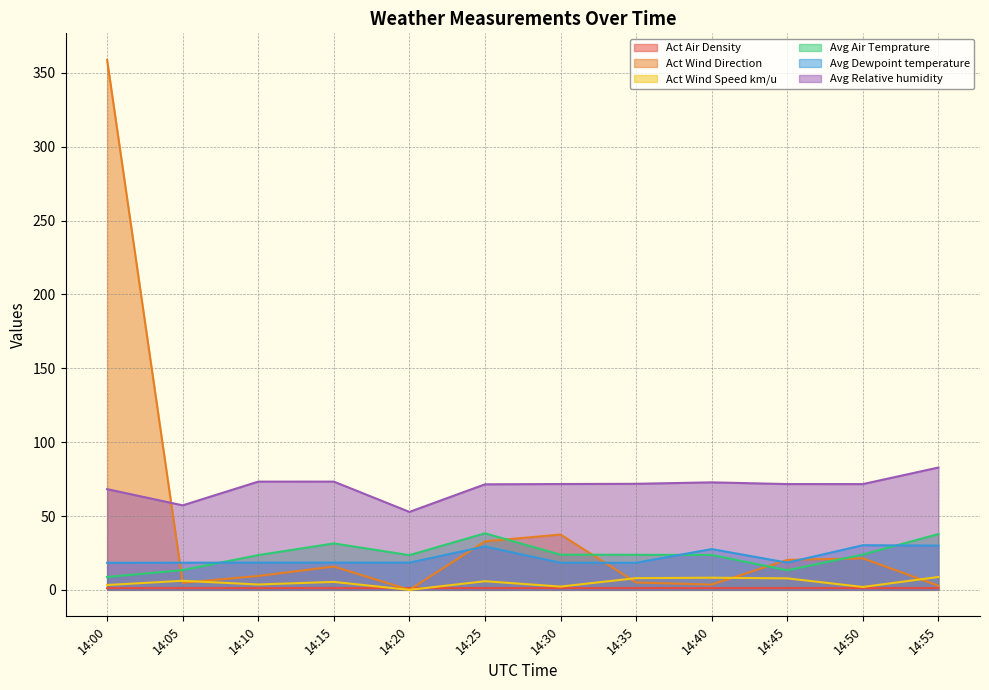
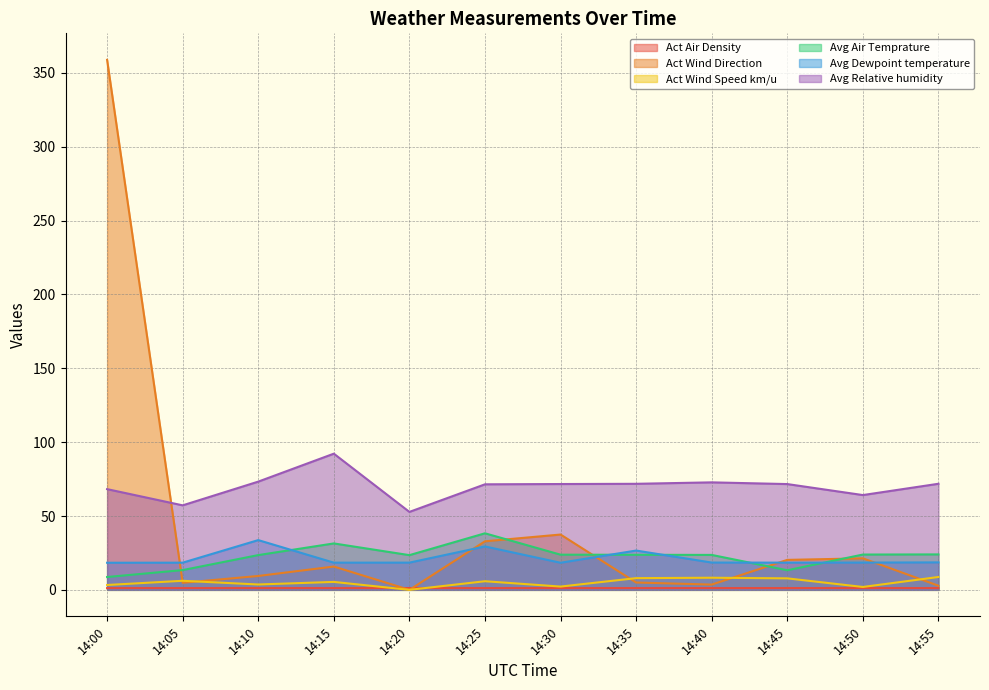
  {
    "Avg Air Temprature": {
      "14:00": 9,
      "14:05": 13,
      "14:10": 24,
      "14:15": 31,
      "14:20": 23,
      "14:25": 38,
      "14:30": 24,
      "14:35": 24,
      "14:40": 24,
      "14:45": 13,
      "14:50": 24,
-     "14:55": 38
+     "14:55": 24
    },
    "Avg Dewpoint temperature": {
      "14:00": 18,
      "14:05": 18,
-     "14:10": 18,
+     "14:10": 34,
      "14:15": 18,
      "14:20": 18,
      "14:25": 29,
      "14:30": 18,
-     "14:35": 18,
-     "14:40": 28,
+     "14:35": 27,
+     "14:40": 18,
      "14:45": 18,
-     "14:50": 30,
-     "14:55": 30
+     "14:50": 18,
+     "14:55": 19
    },
    "Avg Relative humidity": {
      "14:00": 68,
      "14:05": 57,
      "14:10": 73,
-     "14:15": 73,
+     "14:15": 92,
      "14:20": 53,
      "14:25": 71,
      "14:30": 72,
      "14:35": 72,
      "14:40": 73,
      "14:45": 72,
-     "14:50": 72,
-     "14:55": 83
+     "14:50": 64,
+     "14:55": 72
    }
  }
